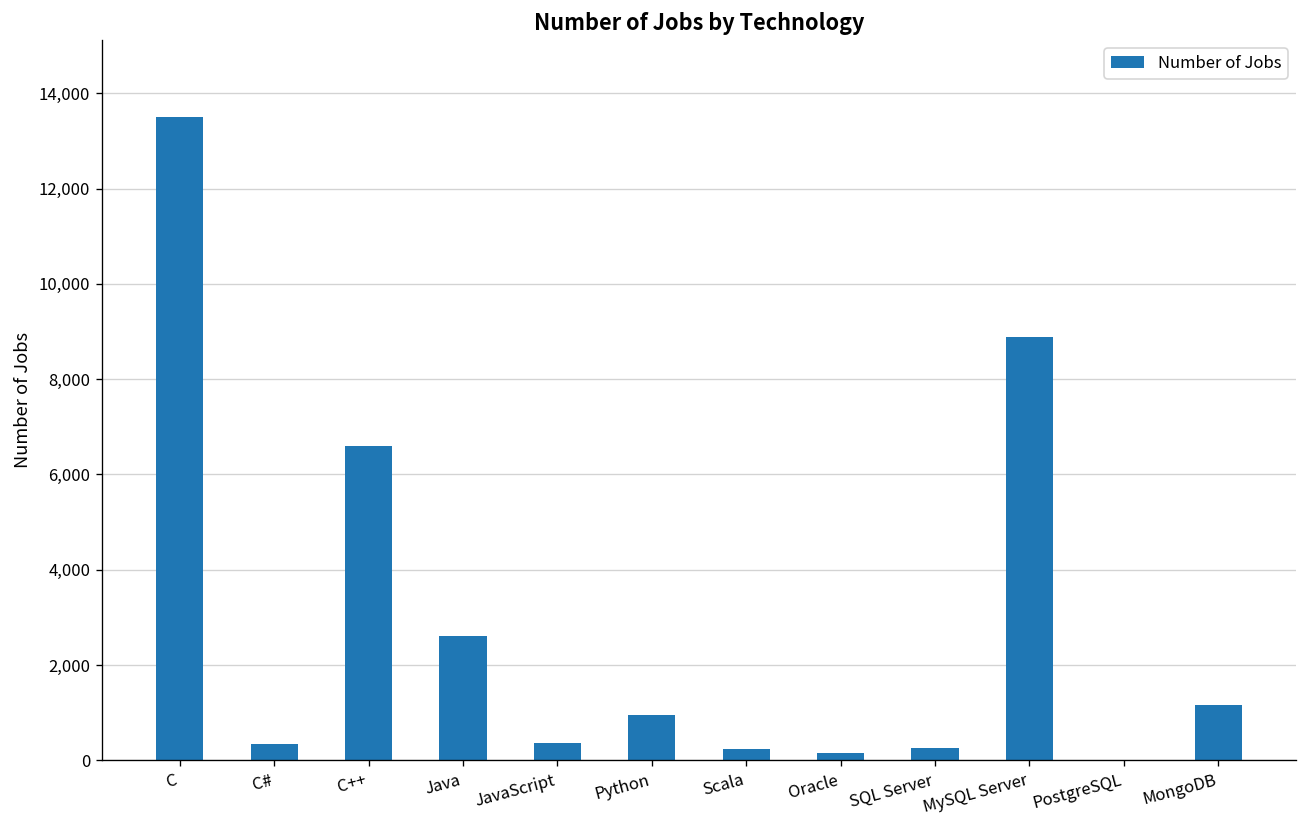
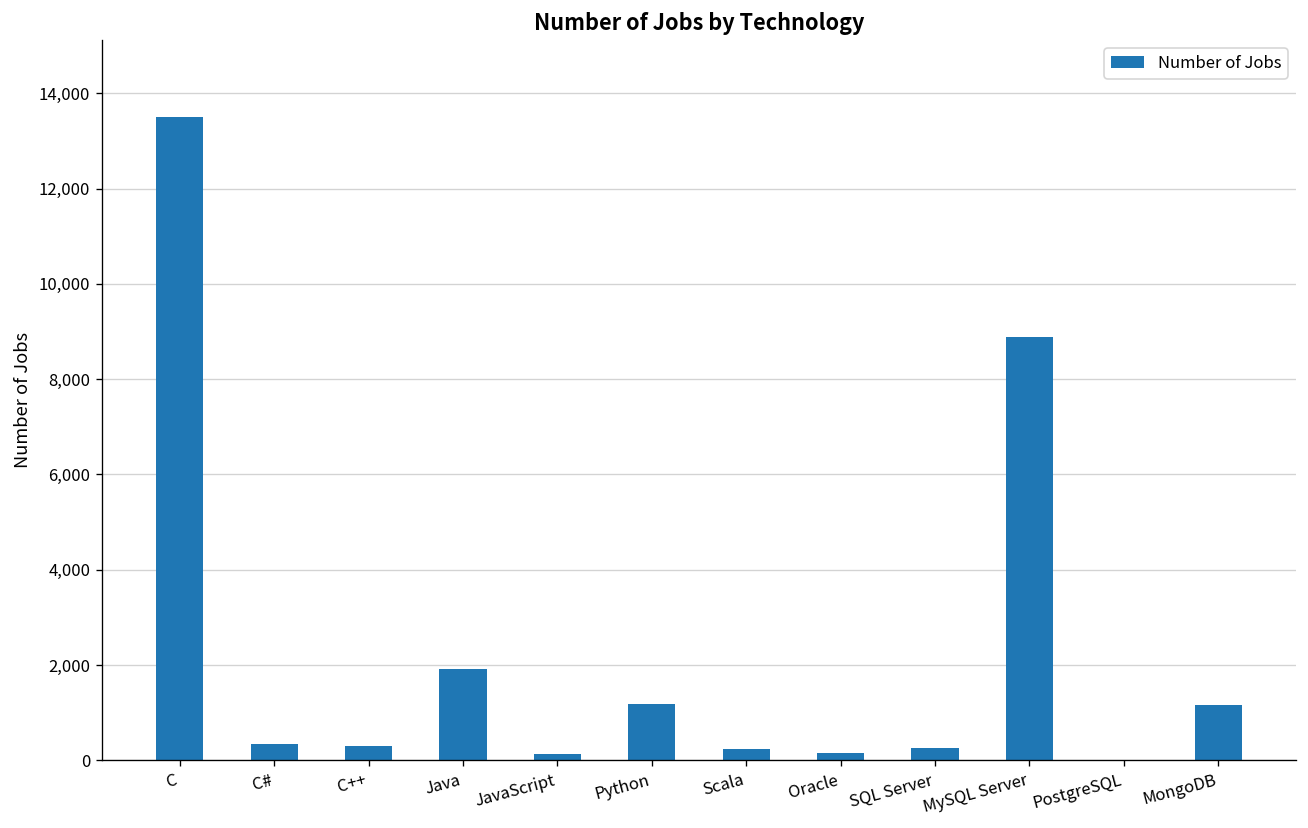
  {
    "C": "13,500",
    "C#": "300",
-   "C++": "6,600",
-   "Java": "2,600",
-   "JavaScript": "400",
-   "Python": "1,000",
+   "C++": "300",
+   "Java": "1,900",
+   "JavaScript": "100",
+   "Python": "1,200",
    "Scala": "200",
    "Oracle": "200",
    "SQL Server": "300",
    "MySQL Server": "8,900",
    "MongoDB": "1,200"
  }
